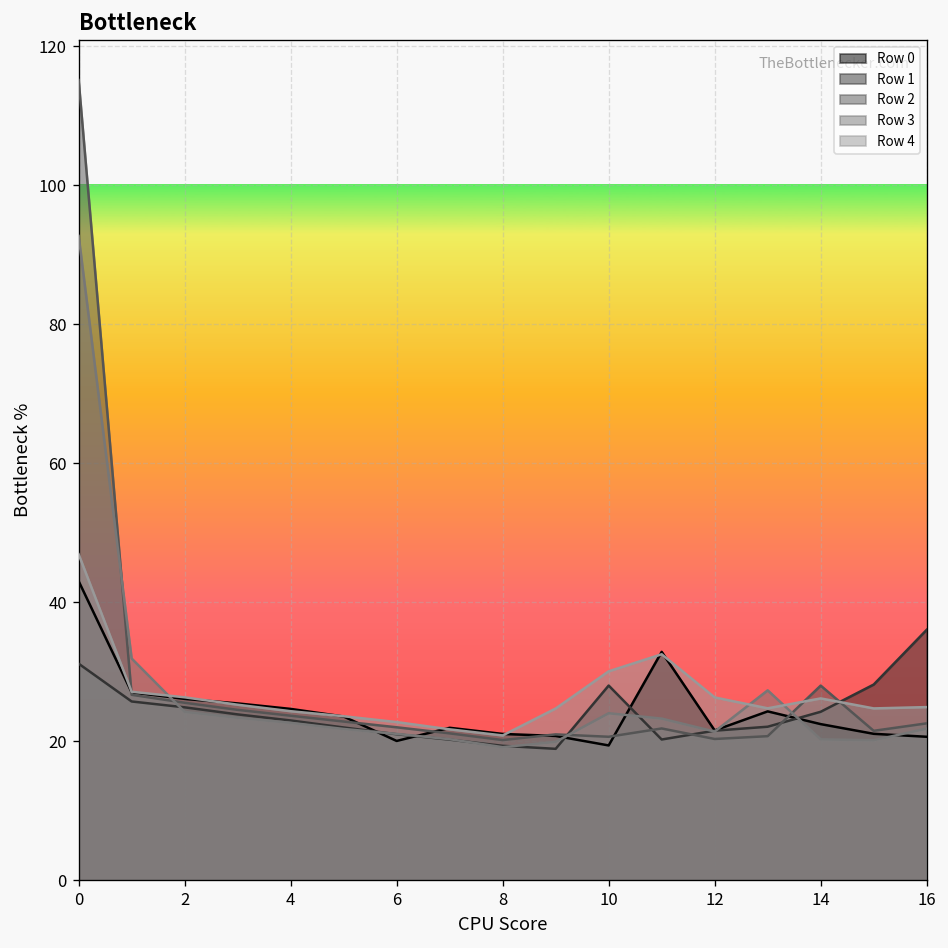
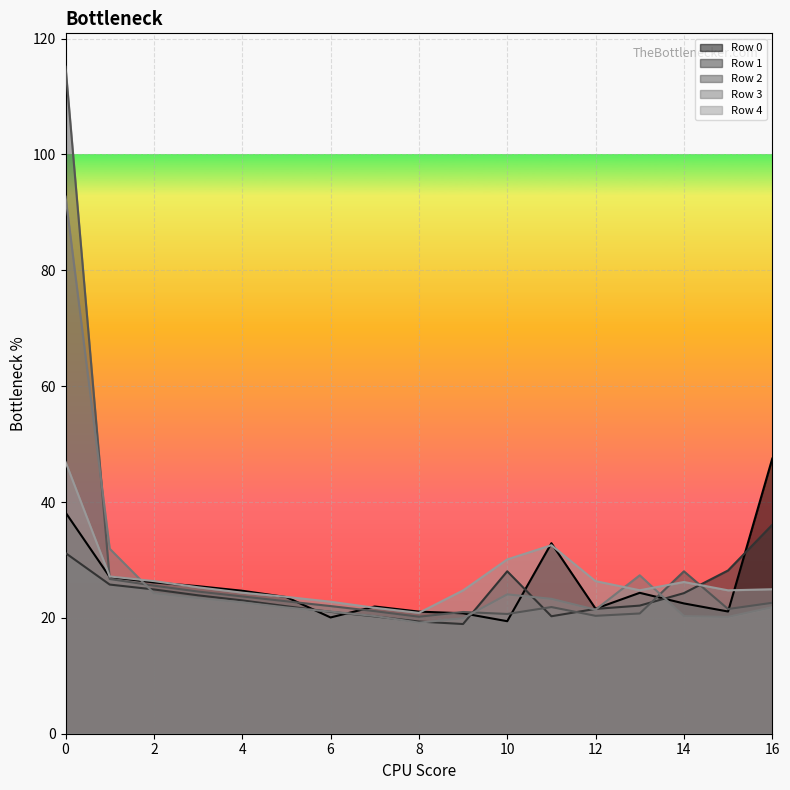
  {
    "Row 0": {
-     "0": 43,
+     "0": 38,
      "6": 20,
      "10": 19,
      "14": 22,
-     "16": 21
+     "16": 47
    }
  }
